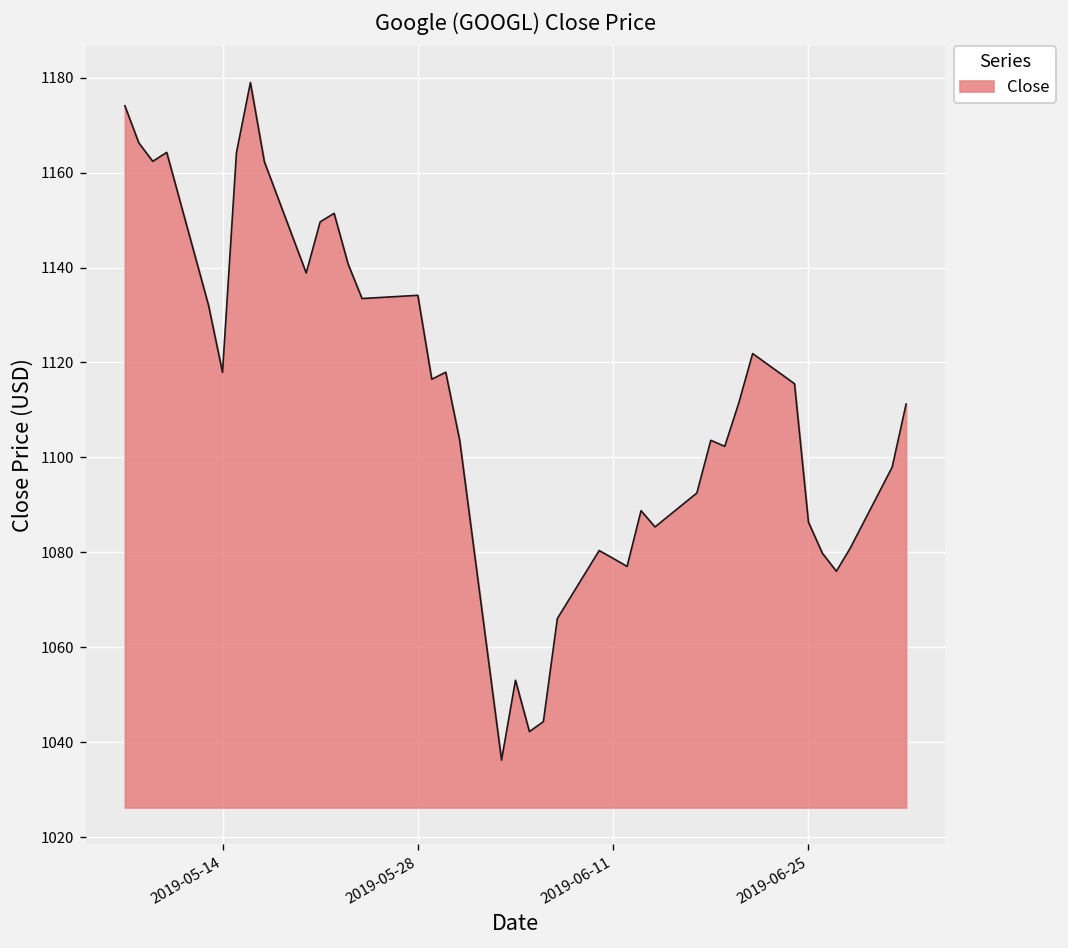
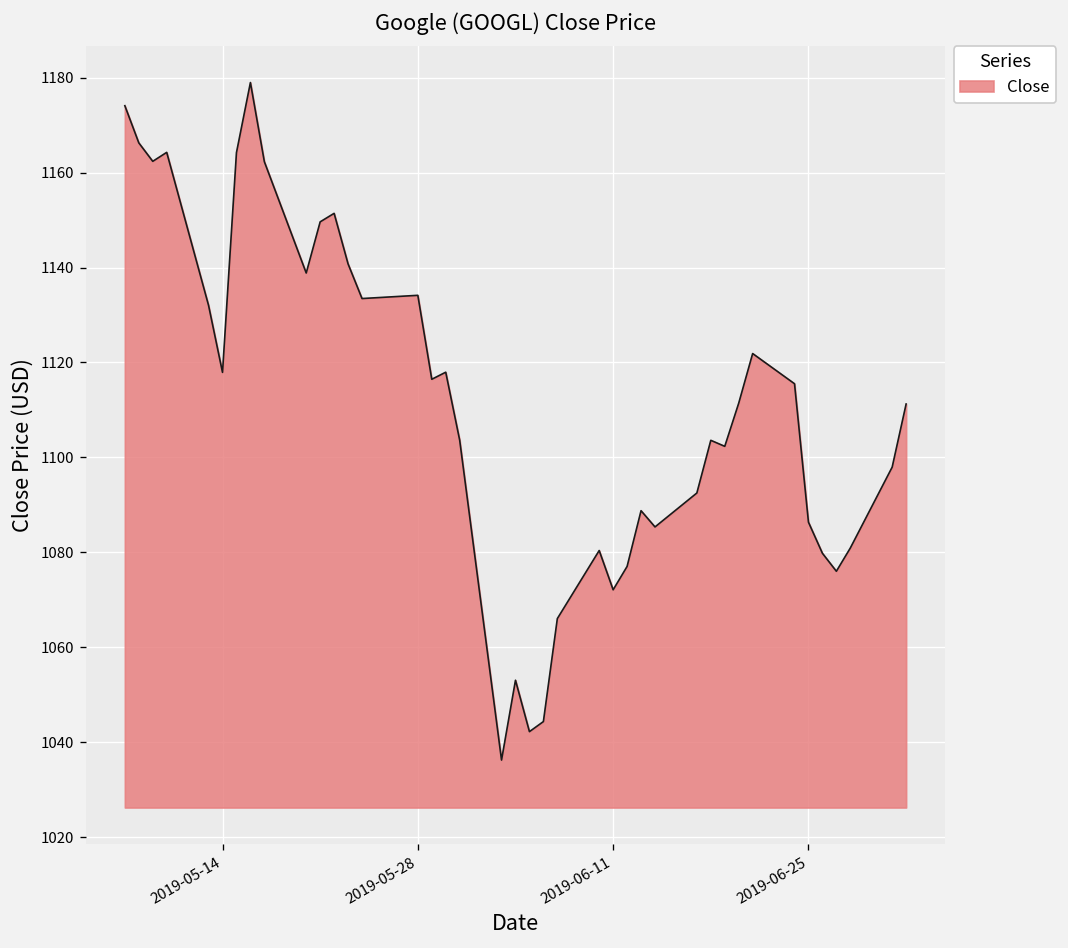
  {
    "2019-05-14": 1118,
    "2019-05-28": 1134,
-   "2019-06-11": 1079,
+   "2019-06-11": 1072,
    "2019-06-25": 1086
  }
